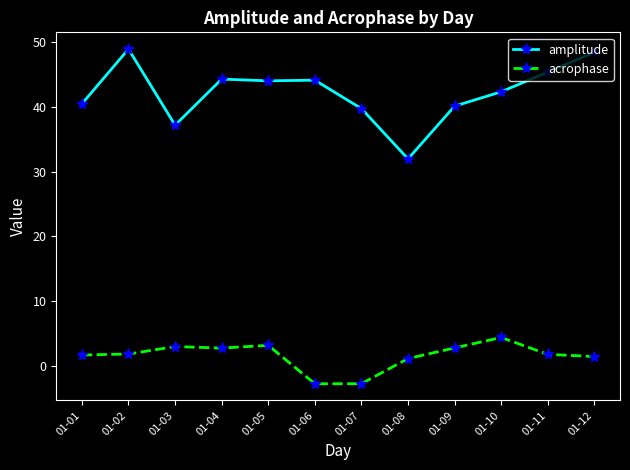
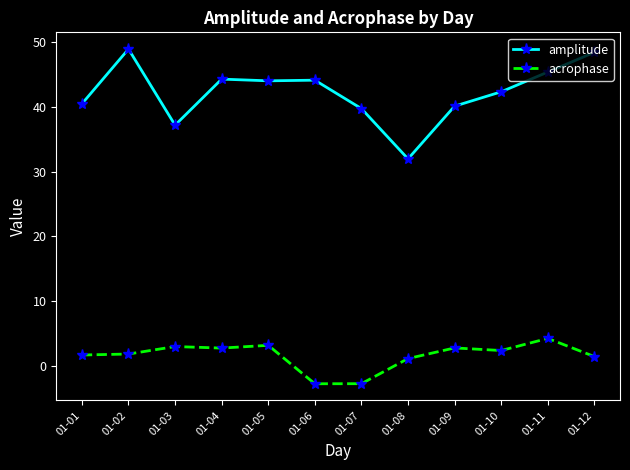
  {
    "amplitude": {
      "01-01": 40,
      "01-02": 49,
      "01-03": 37,
      "01-04": 44,
      "01-05": 44,
      "01-06": 44,
      "01-07": 40,
      "01-08": 32,
      "01-09": 40,
      "01-10": 42
    },
    "acrophase": {
      "01-01": 2,
      "01-02": 2,
      "01-03": 3,
      "01-04": 3,
      "01-05": 3,
      "01-06": -3,
      "01-07": -3,
      "01-08": 1,
      "01-09": 3,
-     "01-10": 4,
-     "01-11": 2,
+     "01-10": 2,
+     "01-11": 4,
      "01-12": 1
    }
  }
